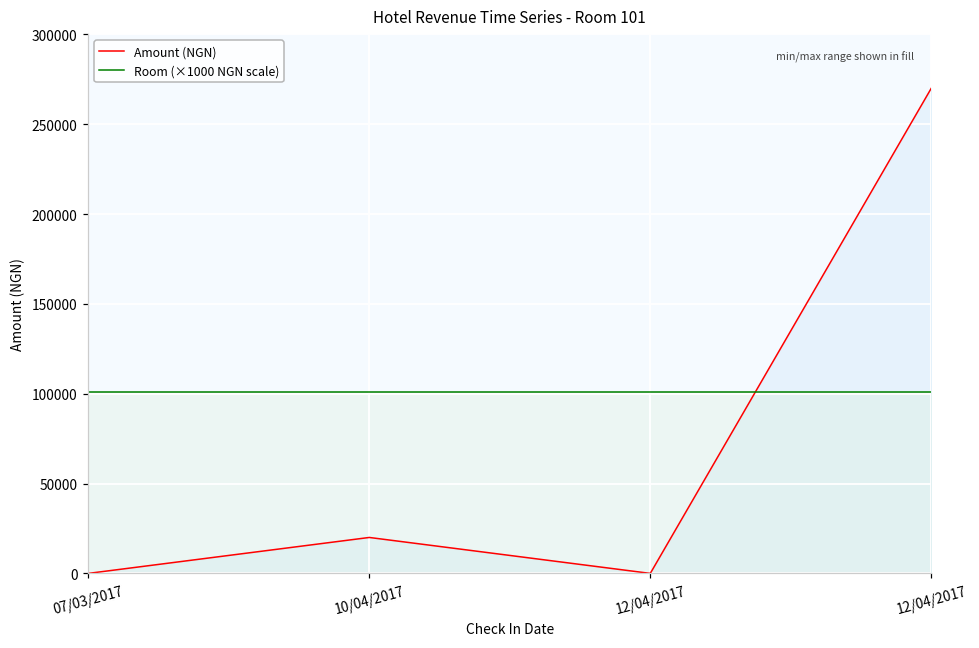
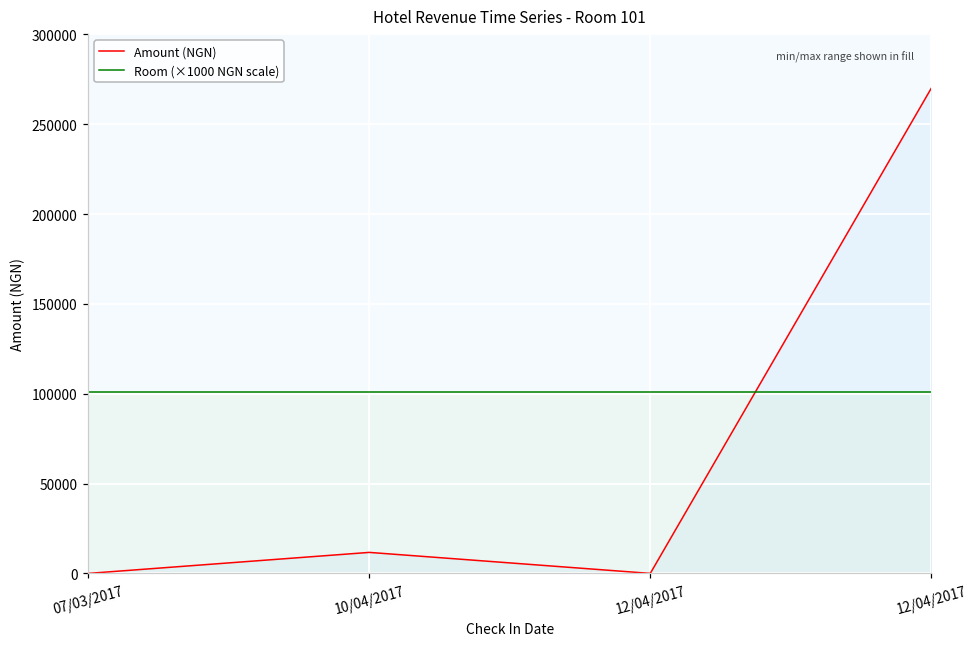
  {
    "Amount (NGN)": {
      "07/03/2017": 0,
-     "10/04/2017": 20000
+     "10/04/2017": 12000
    },
    "Room (×1000 NGN scale)": {
      "07/03/2017": 101000,
      "10/04/2017": 101000
    }
  }
